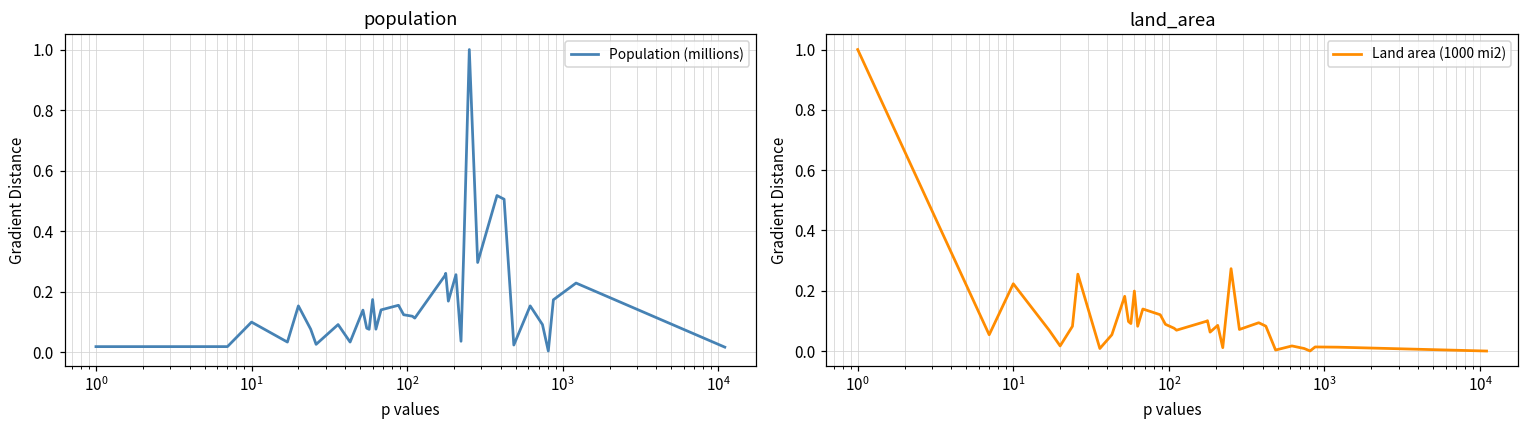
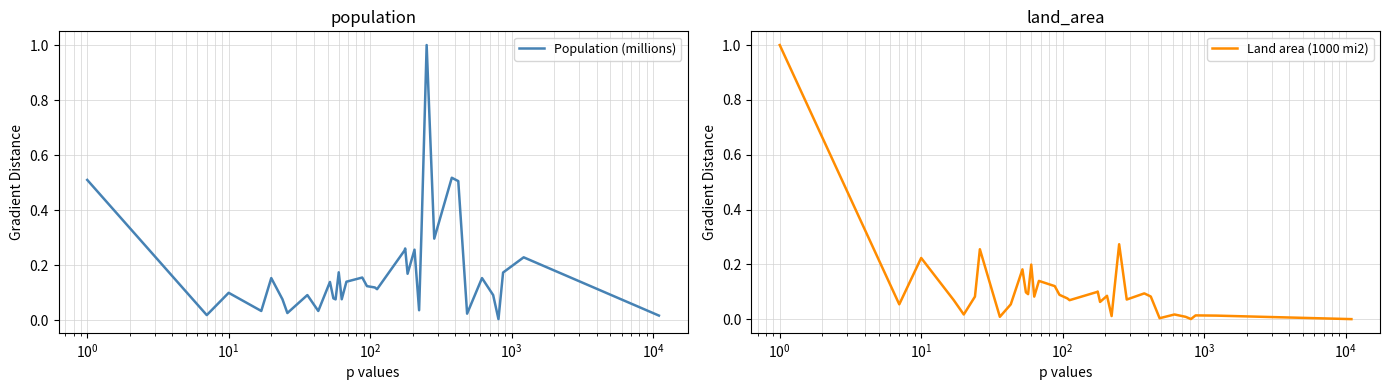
  {
    "population": {
-     "10^0": 0.02,
+     "10^0": 0.51,
      "10^1": 0.10
    },
    "land_area": {
      "10^0": 1.00,
      "10^1": 0.22
    }
  }
